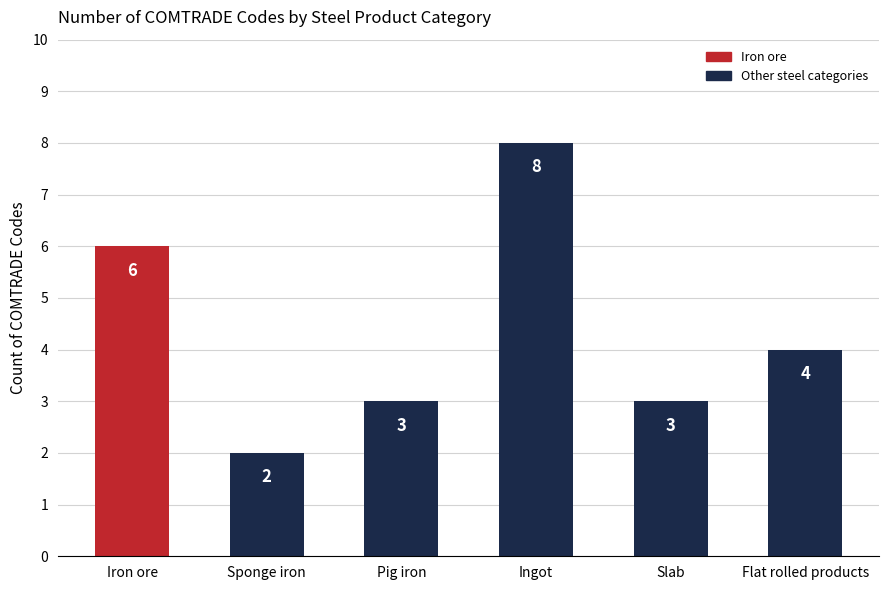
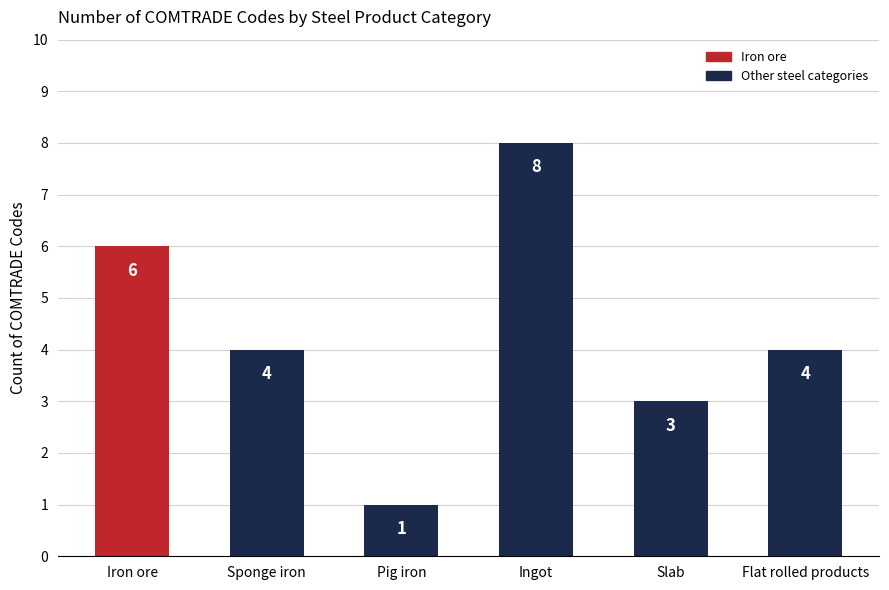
  {
    "Iron ore": 6,
-   "Sponge iron": 2,
-   "Pig iron": 3,
+   "Sponge iron": 4,
+   "Pig iron": 1,
    "Ingot": 8,
    "Slab": 3,
    "Flat rolled products": 4
  }
